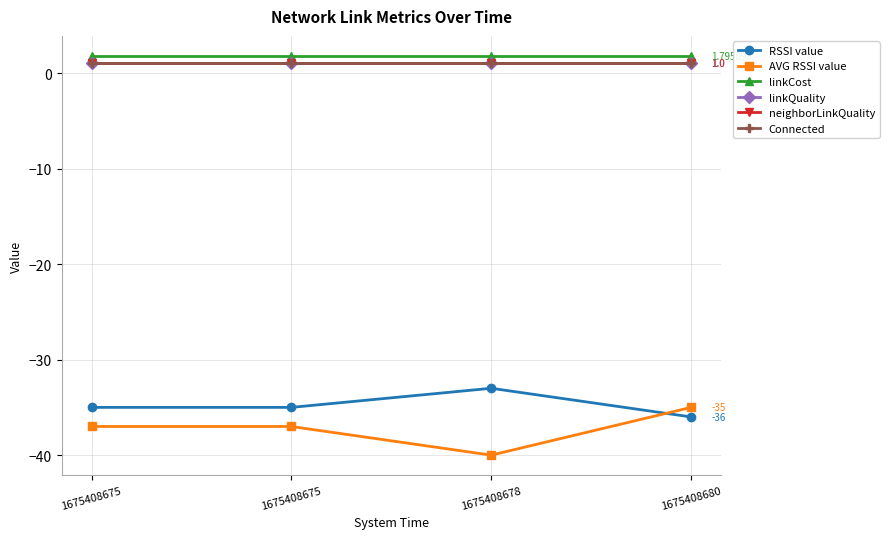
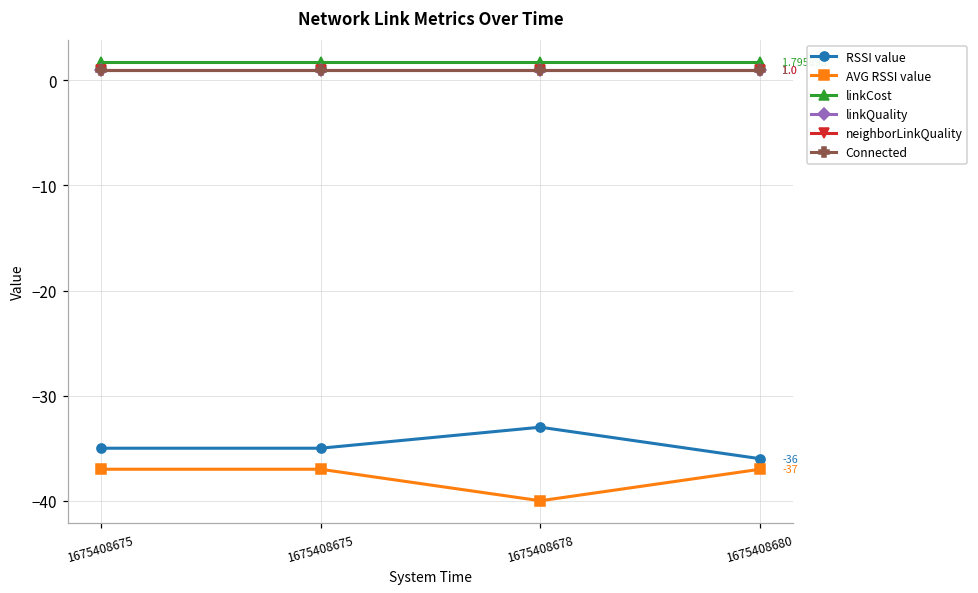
  {
    "RSSI value": {
      "1675408680": -36
    },
    "AVG RSSI value": {
-     "1675408680": -35
+     "1675408680": -37
    },
    "linkCost": {
      "1675408678": 2
    },
    "Connected": {
      "1675408678": 1
    }
  }
